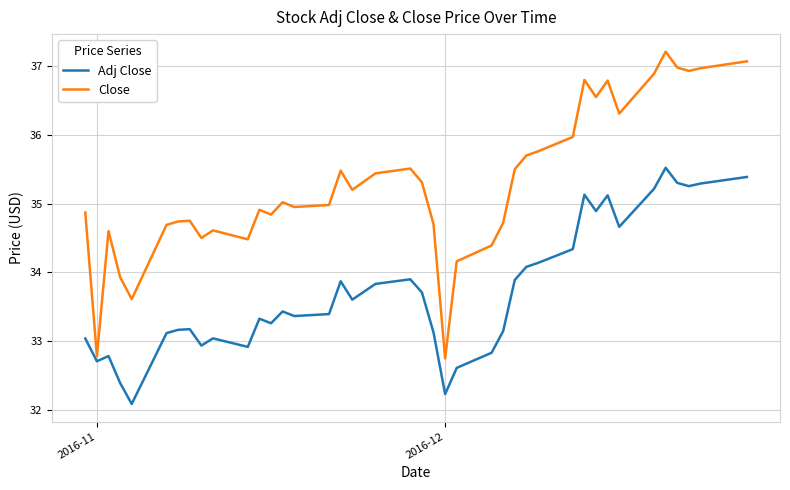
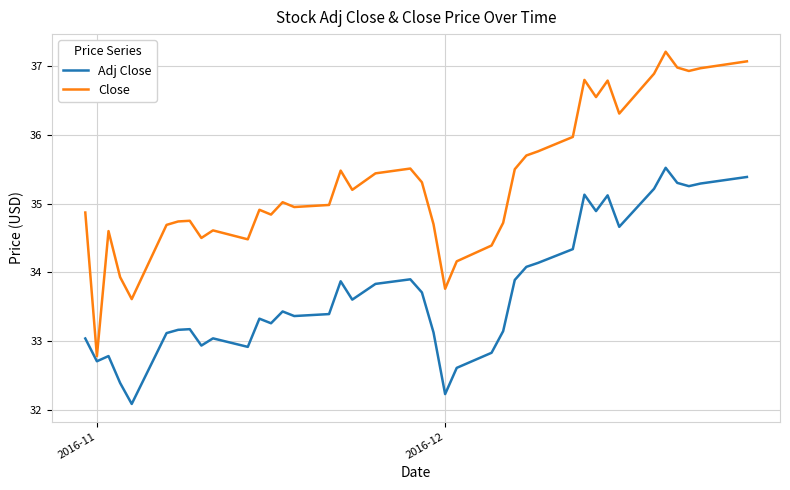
  {
    "Adj Close": {
      "2016-11": 32.7,
      "2016-12": 32.2
    },
    "Close": {
      "2016-11": 32.8,
-     "2016-12": 32.7
+     "2016-12": 33.8
    }
  }
